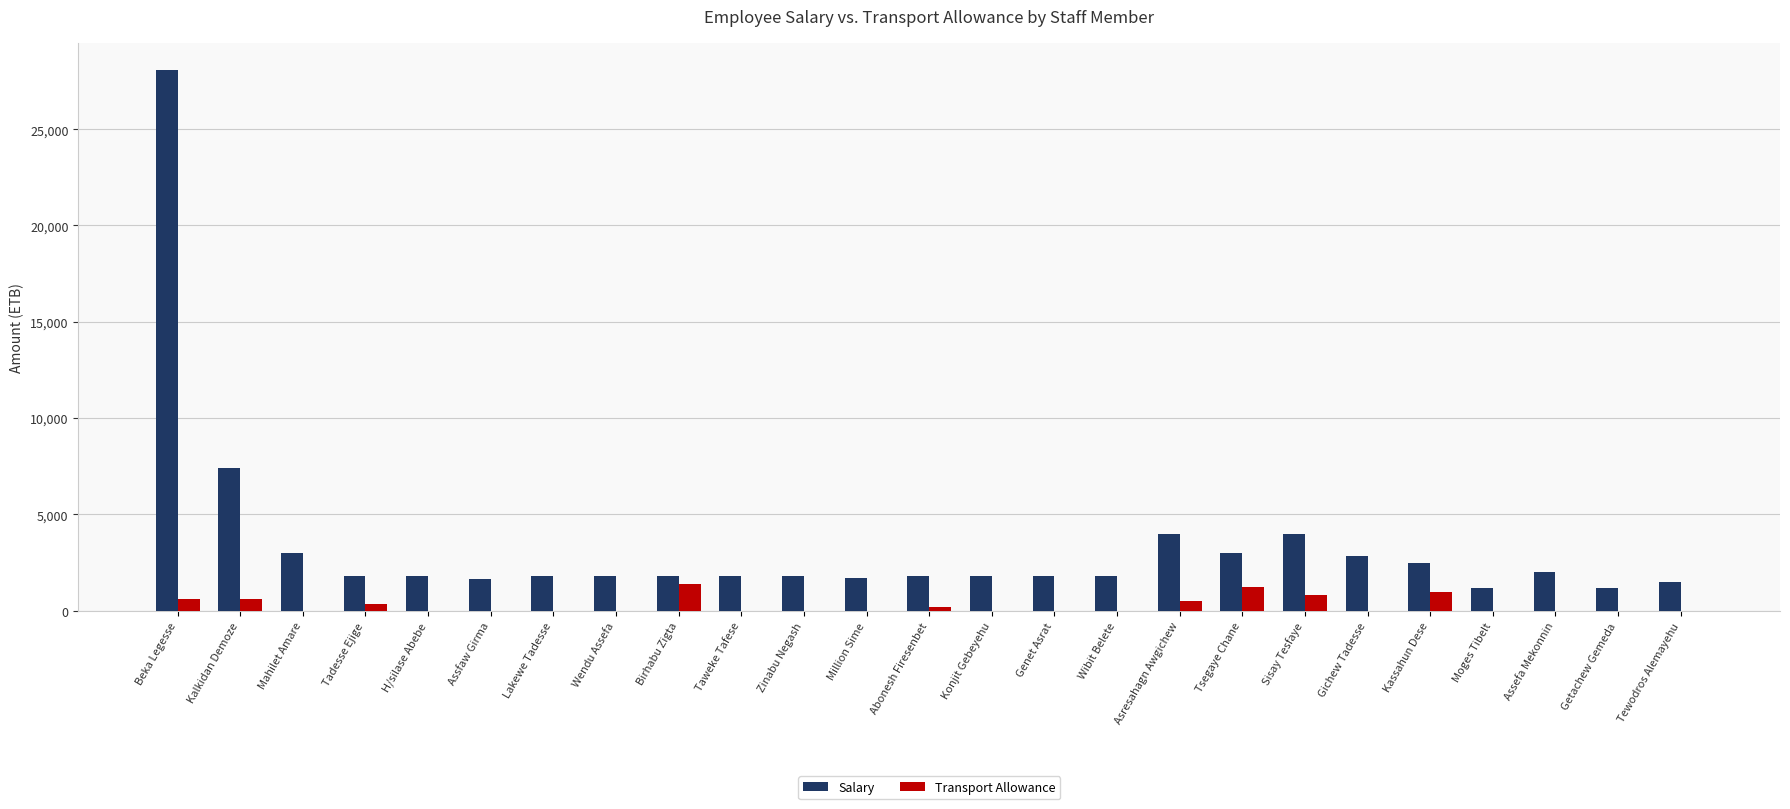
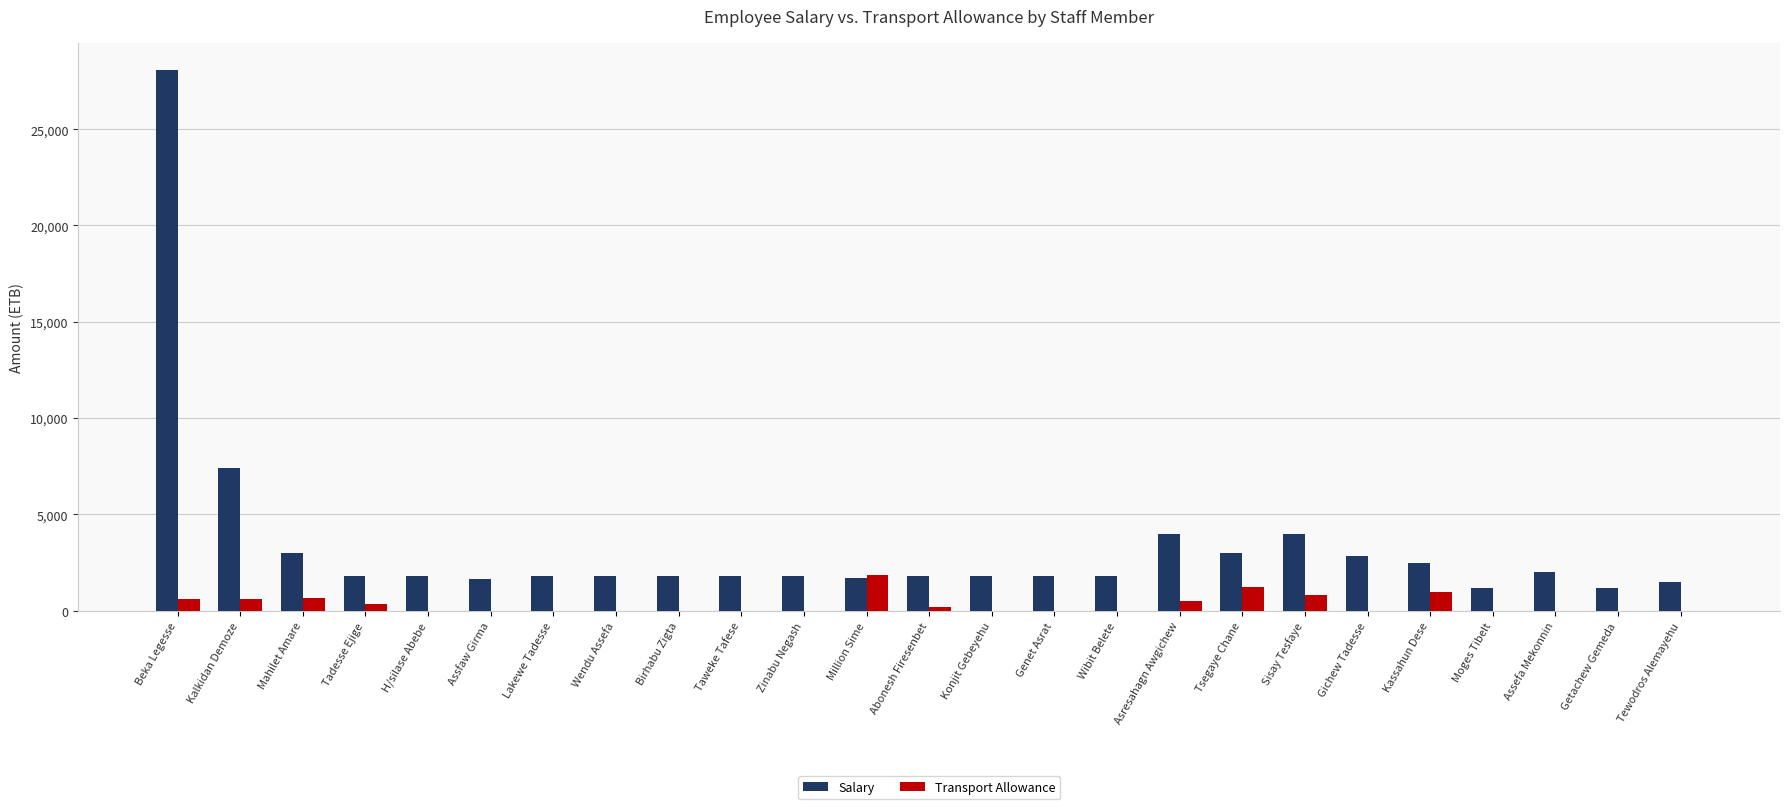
  {
    "Salary": {
      "Beka Legesse": "28,100",
      "Kalkidan Demoze": "7,400",
      "Mahilet Amare": "3,000",
      "Tadesse Ejige": "1,800",
      "H/silase Abebe": "1,800",
      "Assfaw Girma": "1,700",
      "Lakewe Tadesse": "1,800",
      "Wendu Assefa": "1,800",
      "Birhabu Zigta": "1,800",
      "Taweke Tafese": "1,800",
      "Zinabu Negash": "1,800",
      "Million Sime": "1,700",
      "Abonesh Firesenbet": "1,800",
      "Konjit Gebeyehu": "1,800",
      "Genet Asrat": "1,800",
      "Wibit Belete": "1,800",
      "Asresahagn Awgichew": "4,000",
      "Tsegaye Chane": "3,000",
      "Sisay Tesfaye": "4,000",
      "Gichew Tadesse": "2,800",
      "Kassahun Dese": "2,500",
      "Moges Tibelt": "1,200",
      "Assefa Mekonnin": "2,000",
      "Getachew Gemeda": "1,200",
      "Tewodros Alemayehu": "1,500"
    },
    "Transport Allowance": {
      "Beka Legesse": "600",
      "Kalkidan Demoze": "600",
-     "Mahilet Amare": "0",
+     "Mahilet Amare": "700",
      "Tadesse Ejige": "400",
      "H/silase Abebe": "0",
      "Assfaw Girma": "0",
      "Lakewe Tadesse": "0",
      "Wendu Assefa": "0",
-     "Birhabu Zigta": "1,400",
+     "Birhabu Zigta": "0",
      "Taweke Tafese": "0",
      "Zinabu Negash": "0",
-     "Million Sime": "0",
+     "Million Sime": "1,800",
      "Abonesh Firesenbet": "200",
      "Konjit Gebeyehu": "0",
      "Genet Asrat": "0",
      "Wibit Belete": "0",
      "Asresahagn Awgichew": "500",
      "Tsegaye Chane": "1,200",
      "Sisay Tesfaye": "800",
      "Gichew Tadesse": "0",
      "Kassahun Dese": "1,000",
      "Moges Tibelt": "0",
      "Assefa Mekonnin": "0",
      "Getachew Gemeda": "0",
      "Tewodros Alemayehu": "0"
    }
  }
